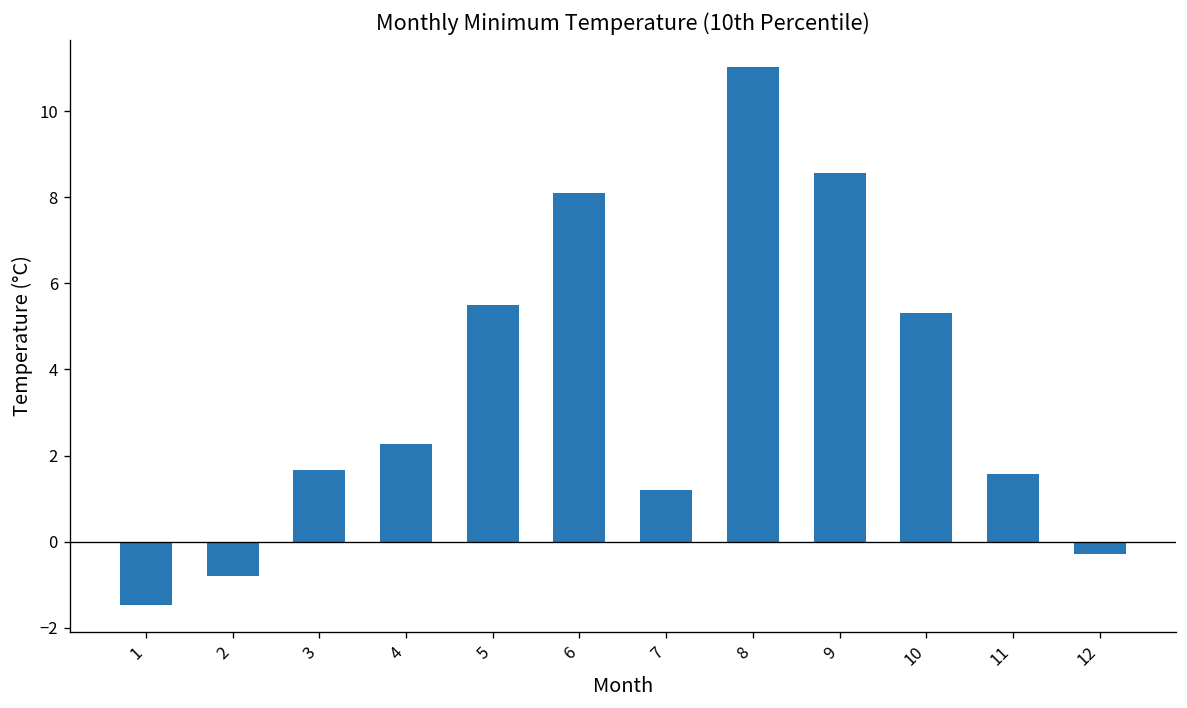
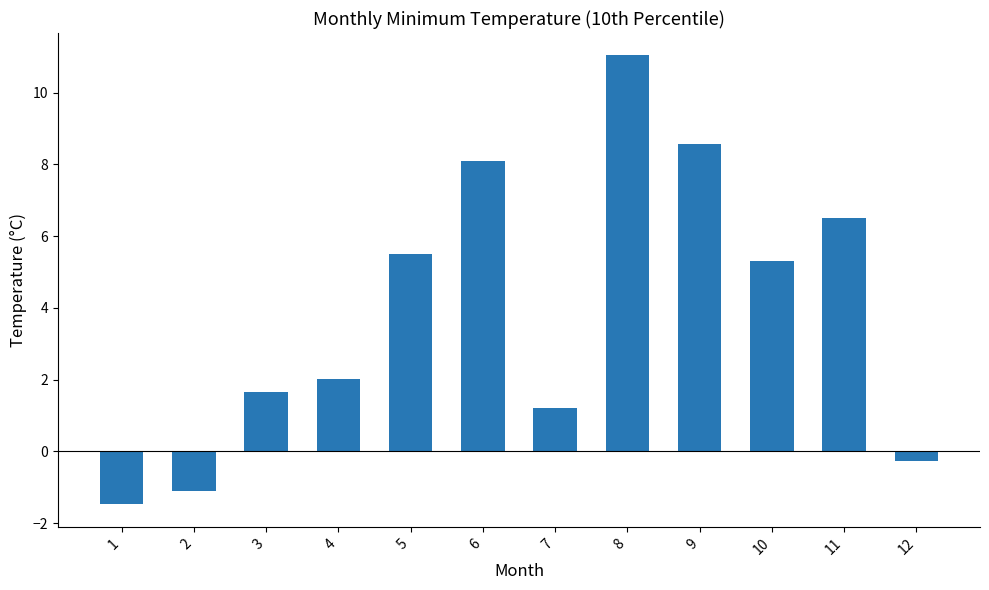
  {
    "1": -1.5,
-   "2": -0.8,
+   "2": -1.1,
    "3": 1.7,
-   "4": 2.3,
+   "4": 2.0,
    "5": 5.5,
    "6": 8.1,
    "7": 1.2,
    "8": 11.0,
    "9": 8.6,
    "10": 5.3,
-   "11": 1.6,
+   "11": 6.5,
    "12": -0.3
  }
